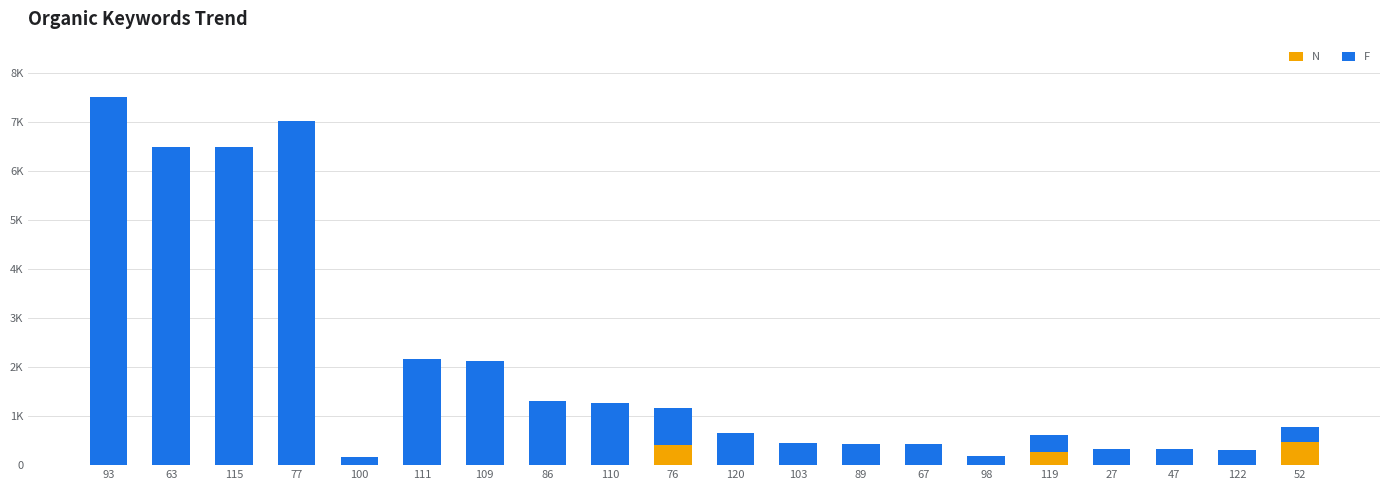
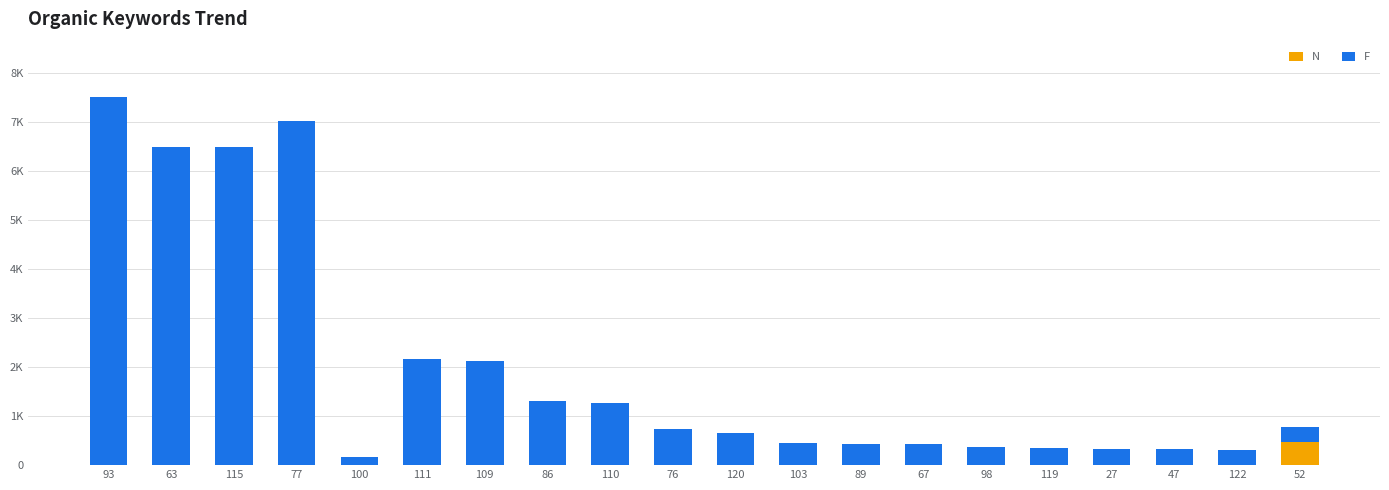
  {
    "N": {
-     "76": 400,
-     "119": 300,
+     "76": 0,
+     "119": 0,
      "52": 500
    },
    "F": {
      "93": 7500,
      "63": 6500,
      "115": 6500,
      "77": 7000,
      "100": 200,
      "111": 2200,
      "109": 2100,
      "86": 1300,
      "110": 1300,
      "76": 700,
      "120": 600,
      "103": 400,
      "89": 400,
      "67": 400,
-     "98": 200,
+     "98": 400,
      "119": 400,
      "27": 300,
      "47": 300,
      "122": 300,
      "52": 300
    }
  }
